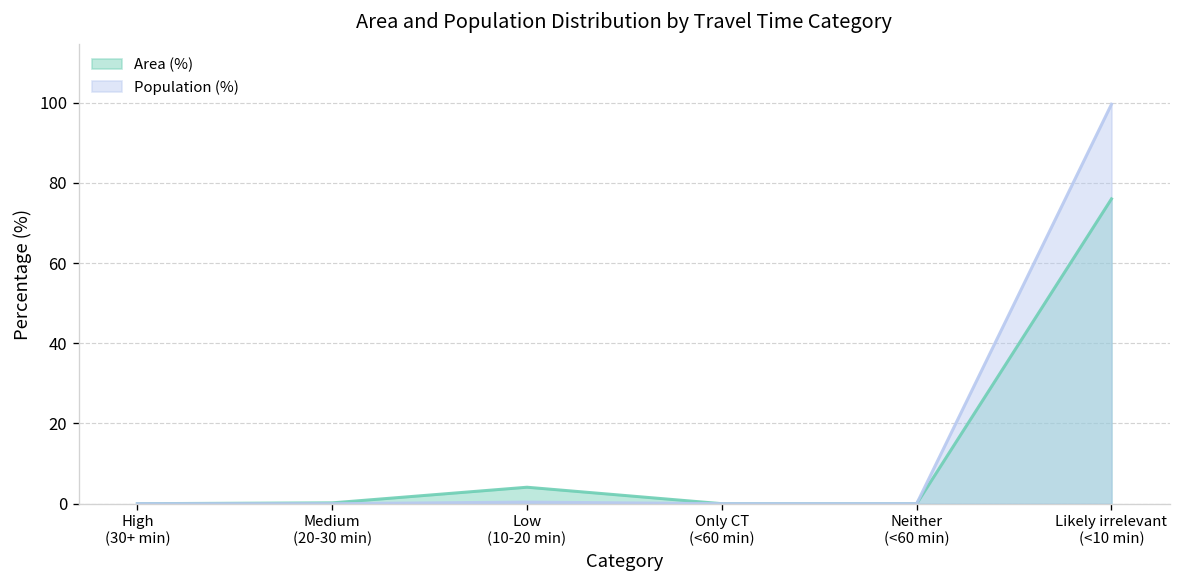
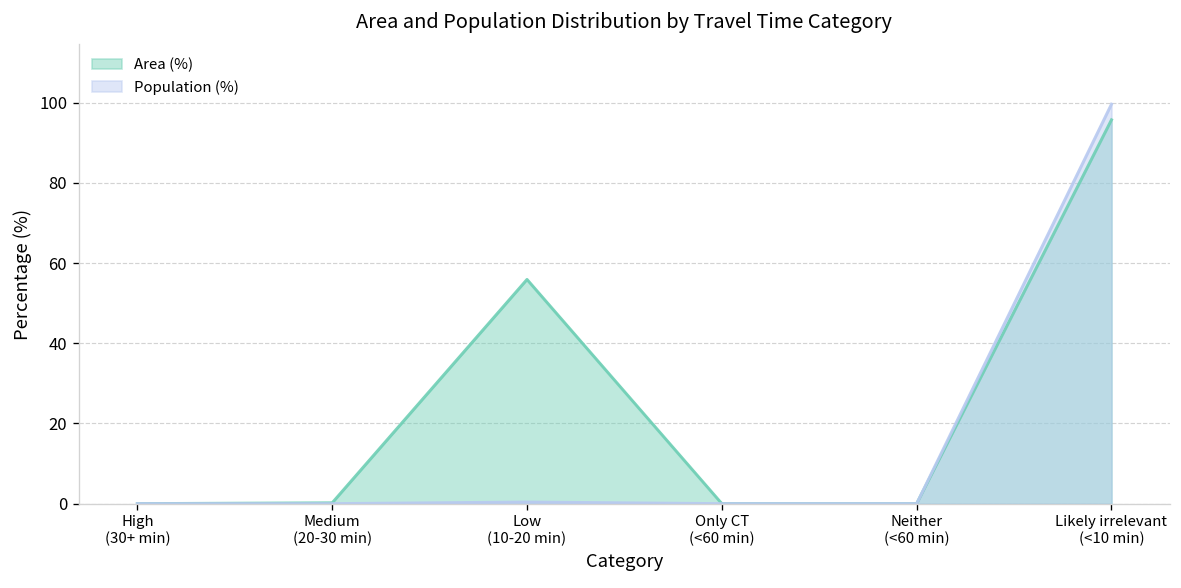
  {
    "Area (%)": {
-     "Low (10-20 min)": 4,
-     "Likely irrelevant (<10 min)": 76
+     "Low (10-20 min)": 56,
+     "Likely irrelevant (<10 min)": 96
    },
    "Population (%)": {
      "Low (10-20 min)": 0,
      "Likely irrelevant (<10 min)": 100
    }
  }
